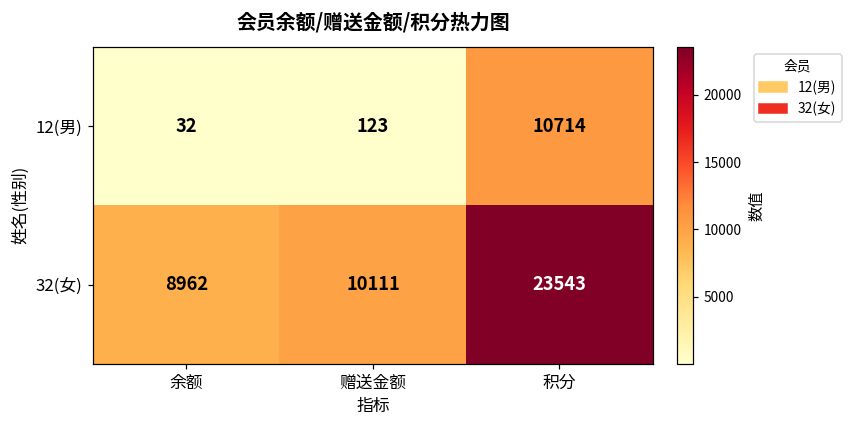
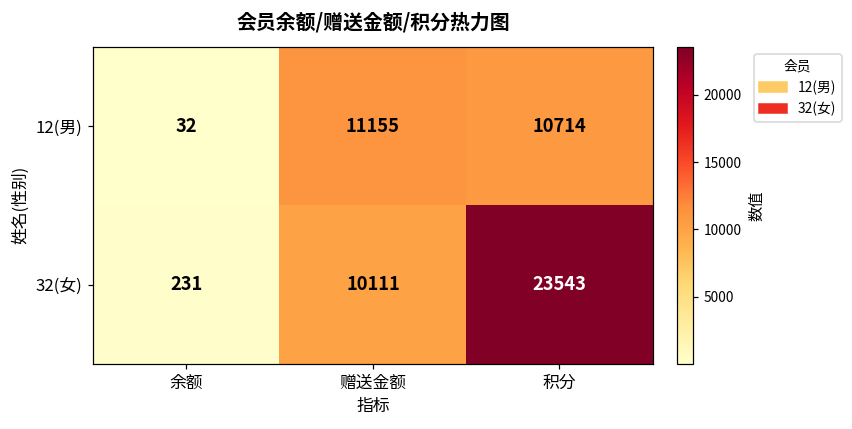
  {
    "12(男)": {
      "余额": 32,
-     "赠送金额": 123,
+     "赠送金额": 11155,
      "积分": 10714
    },
    "32(女)": {
-     "余额": 8962,
+     "余额": 231,
      "赠送金额": 10111,
      "积分": 23543
    }
  }
